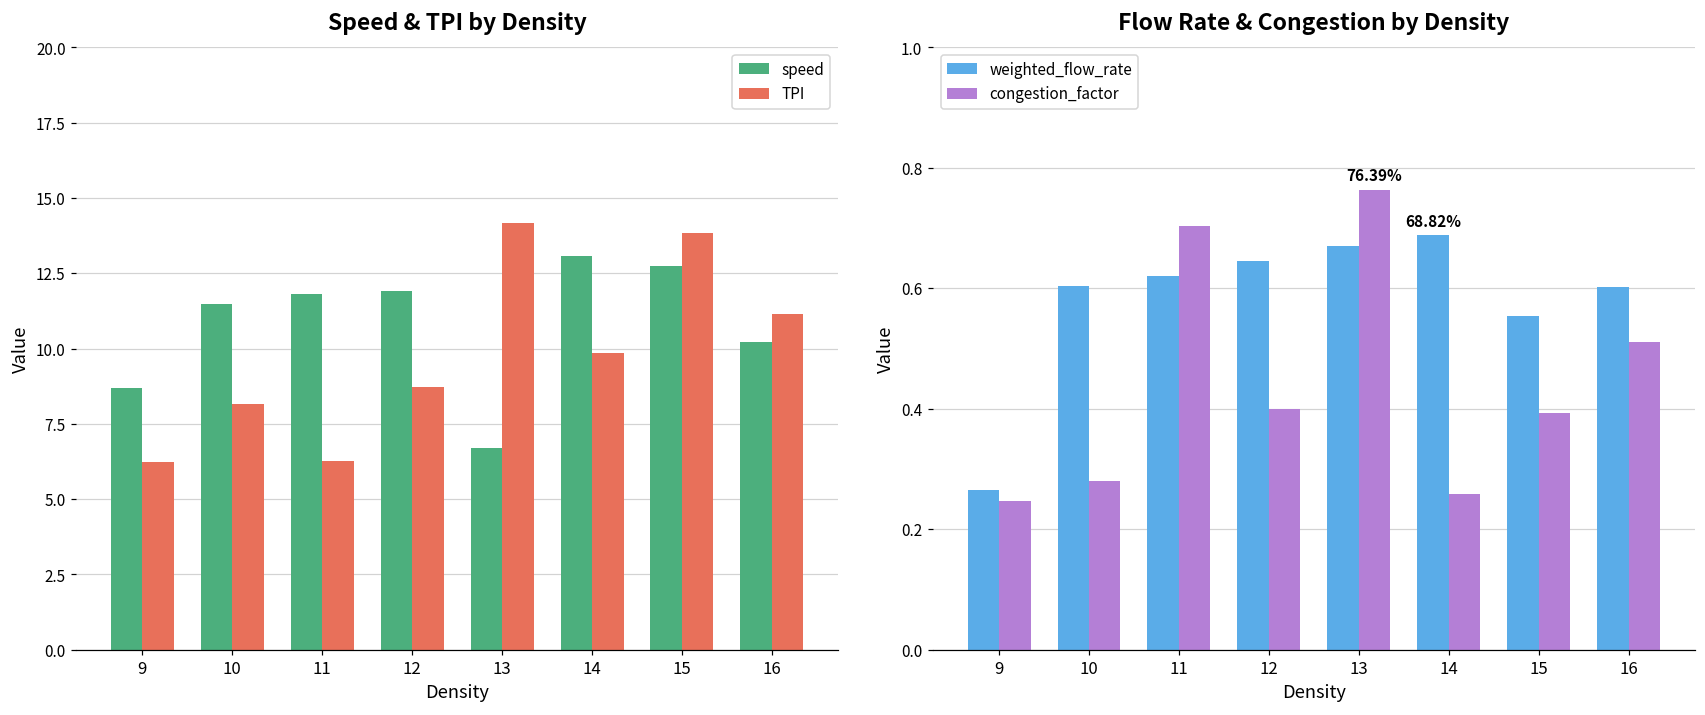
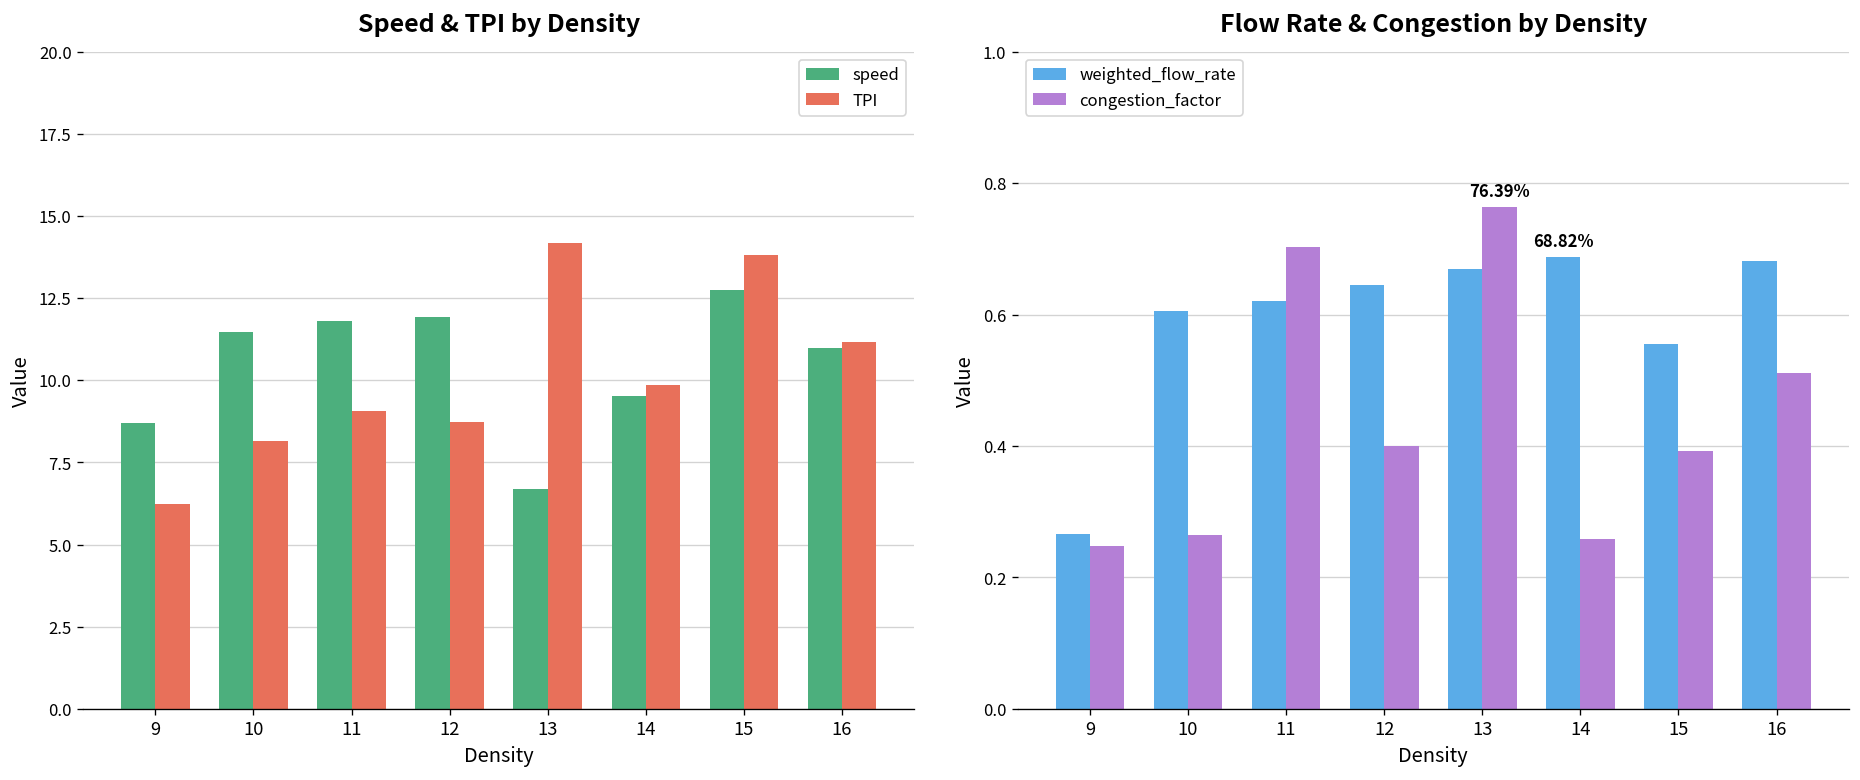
  {
    "Speed & TPI by Density": {
      "speed": {
        "9": 8.7,
        "10": 11.5,
        "11": 11.8,
        "12": 11.9,
        "13": 6.7,
-       "14": 13.1,
+       "14": 9.5,
        "15": 12.8,
-       "16": 10.2
+       "16": 11.0
      },
      "TPI": {
        "9": 6.2,
        "10": 8.2,
-       "11": 6.3,
+       "11": 9.1,
        "12": 8.7,
        "13": 14.2,
        "14": 9.9,
        "15": 13.8,
        "16": 11.2
      }
    },
    "Flow Rate & Congestion by Density": {
      "weighted_flow_rate": {
        "9": 0.27,
        "10": 0.60,
        "11": 0.62,
        "12": 0.65,
        "13": 0.67,
        "15": 0.55,
-       "16": 0.60
+       "16": 0.68
      },
      "congestion_factor": {
        "9": 0.25,
-       "10": 0.28,
+       "10": 0.26,
        "11": 0.70,
        "12": 0.40,
        "14": 0.26,
        "15": 0.39,
        "16": 0.51
      }
    }
  }
